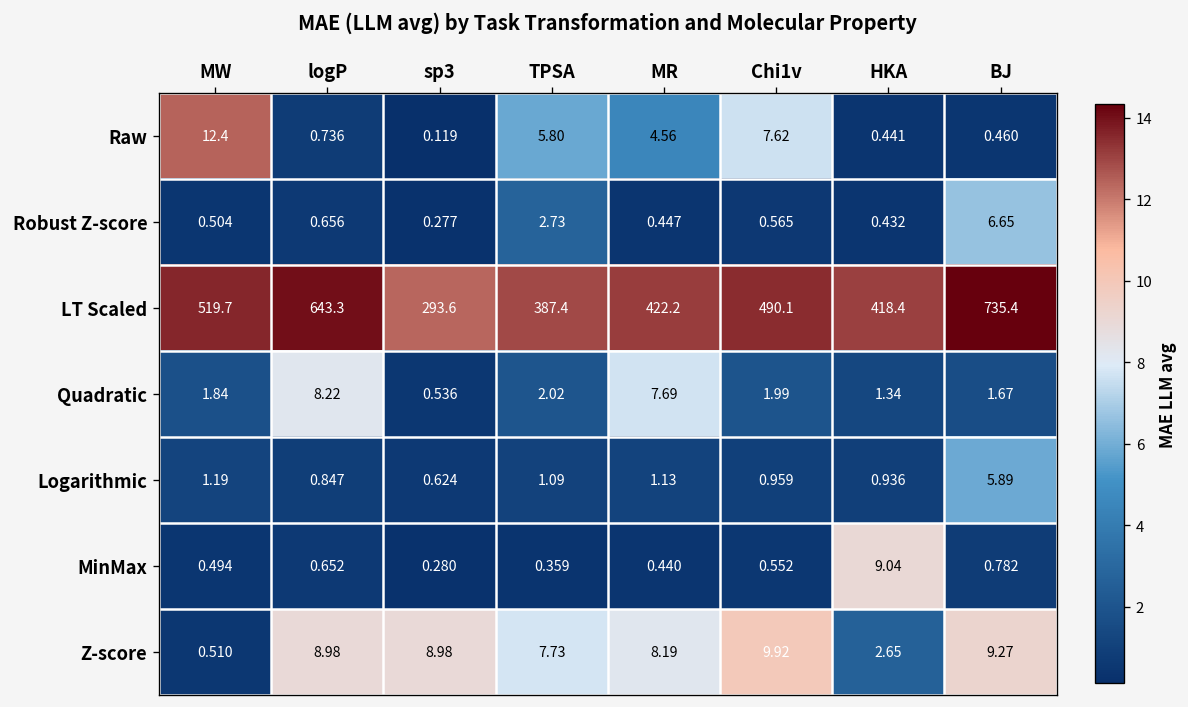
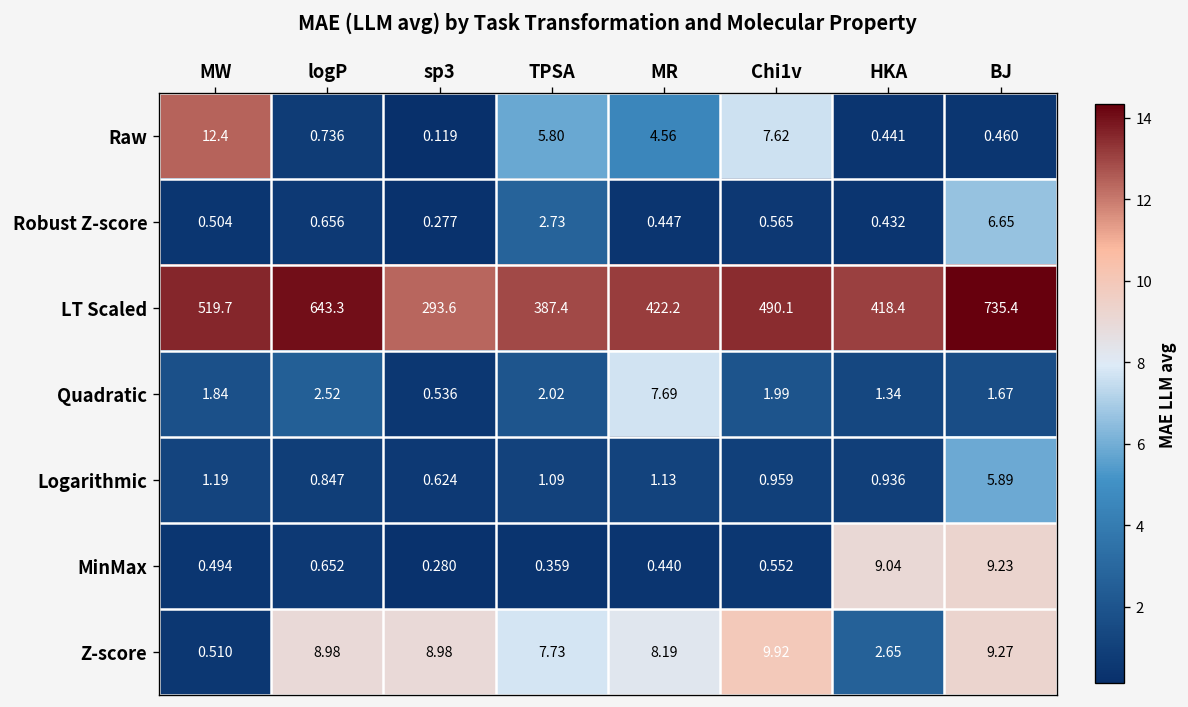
  {
    "Raw": {
      "MW": 12.4,
      "logP": 0.736,
      "sp3": 0.119,
      "TPSA": 5.80,
      "MR": 4.56,
      "Chi1v": 7.62,
      "HKA": 0.441,
      "BJ": 0.460
    },
    "Robust Z-score": {
      "MW": 0.504,
      "logP": 0.656,
      "sp3": 0.277,
      "TPSA": 2.73,
      "MR": 0.447,
      "Chi1v": 0.565,
      "HKA": 0.432,
      "BJ": 6.65
    },
    "LT Scaled": {
      "MW": 519.7,
      "logP": 643.3,
      "sp3": 293.6,
      "TPSA": 387.4,
      "MR": 422.2,
      "Chi1v": 490.1,
      "HKA": 418.4,
      "BJ": 735.4
    },
    "Quadratic": {
      "MW": 1.84,
-     "logP": 8.22,
+     "logP": 2.52,
      "sp3": 0.536,
      "TPSA": 2.02,
      "MR": 7.69,
      "Chi1v": 1.99,
      "HKA": 1.34,
      "BJ": 1.67
    },
    "Logarithmic": {
      "MW": 1.19,
      "logP": 0.847,
      "sp3": 0.624,
      "TPSA": 1.09,
      "MR": 1.13,
      "Chi1v": 0.959,
      "HKA": 0.936,
      "BJ": 5.89
    },
    "MinMax": {
      "MW": 0.494,
      "logP": 0.652,
      "sp3": 0.280,
      "TPSA": 0.359,
      "MR": 0.440,
      "Chi1v": 0.552,
      "HKA": 9.04,
-     "BJ": 0.782
+     "BJ": 9.23
    },
    "Z-score": {
      "MW": 0.510,
      "logP": 8.98,
      "sp3": 8.98,
      "TPSA": 7.73,
      "MR": 8.19,
      "Chi1v": 9.92,
      "HKA": 2.65,
      "BJ": 9.27
    }
  }
